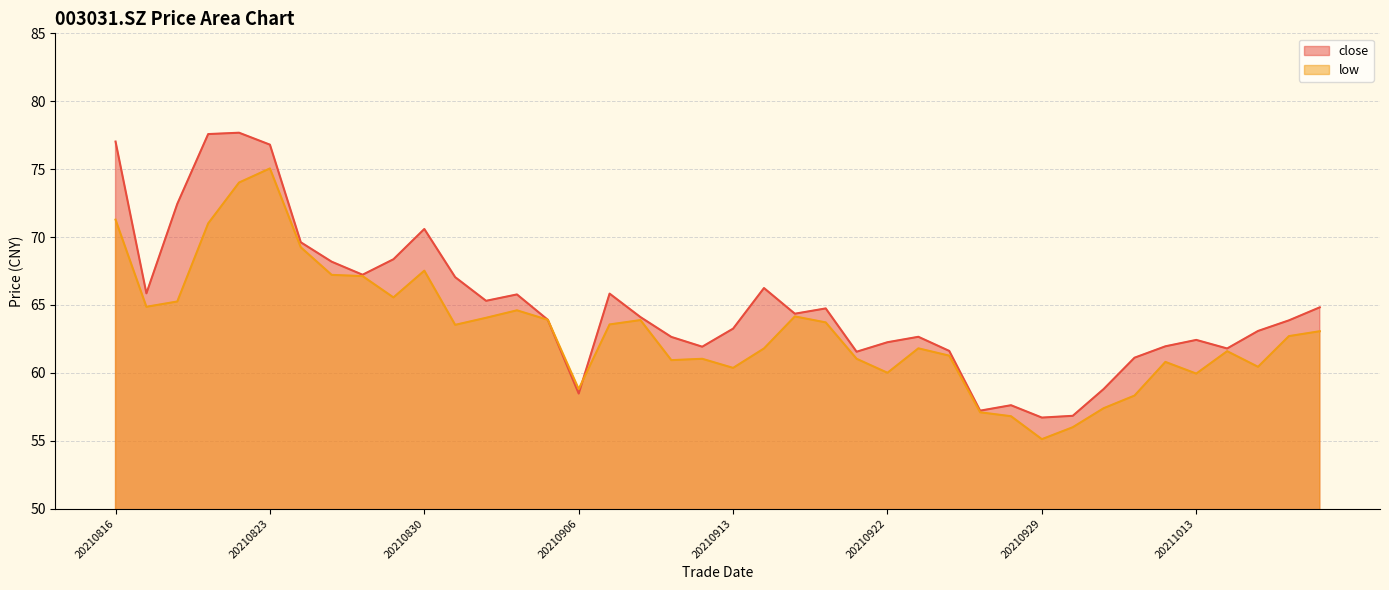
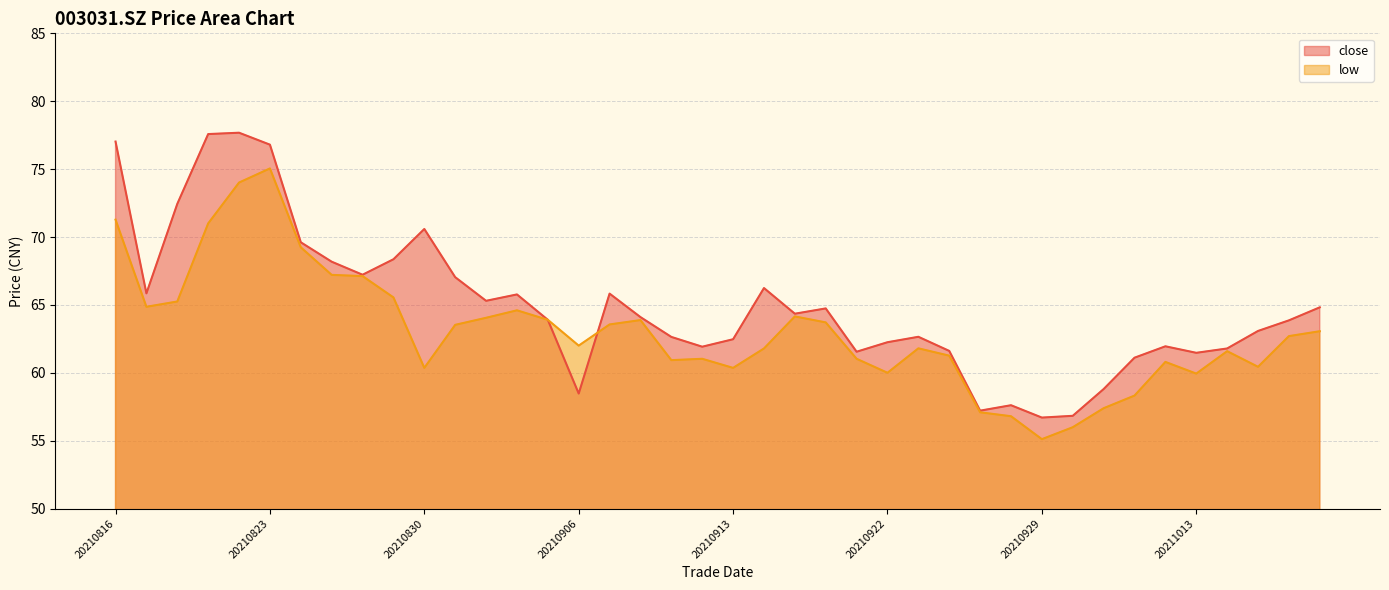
  {
    "close": {
      "20210816": 77.0,
      "20210823": 76.8,
      "20210830": 70.6,
      "20210906": 58.5,
-     "20210913": 63.3,
+     "20210913": 62.5,
      "20210922": 62.3,
      "20210929": 56.7,
-     "20211013": 62.4
+     "20211013": 61.5
    },
    "low": {
      "20210816": 71.3,
      "20210823": 75.1,
-     "20210830": 67.5,
-     "20210906": 58.8,
+     "20210830": 60.4,
+     "20210906": 62.0,
      "20210913": 60.4,
      "20210922": 60.0,
      "20210929": 55.1,
      "20211013": 59.9
    }
  }
